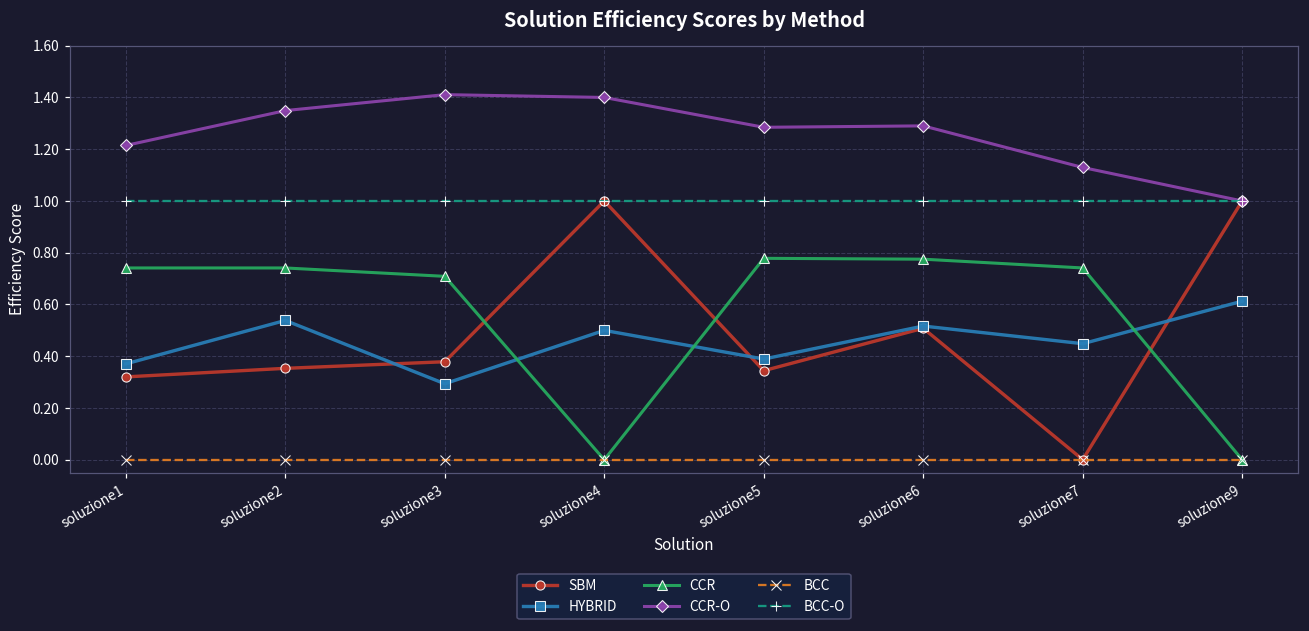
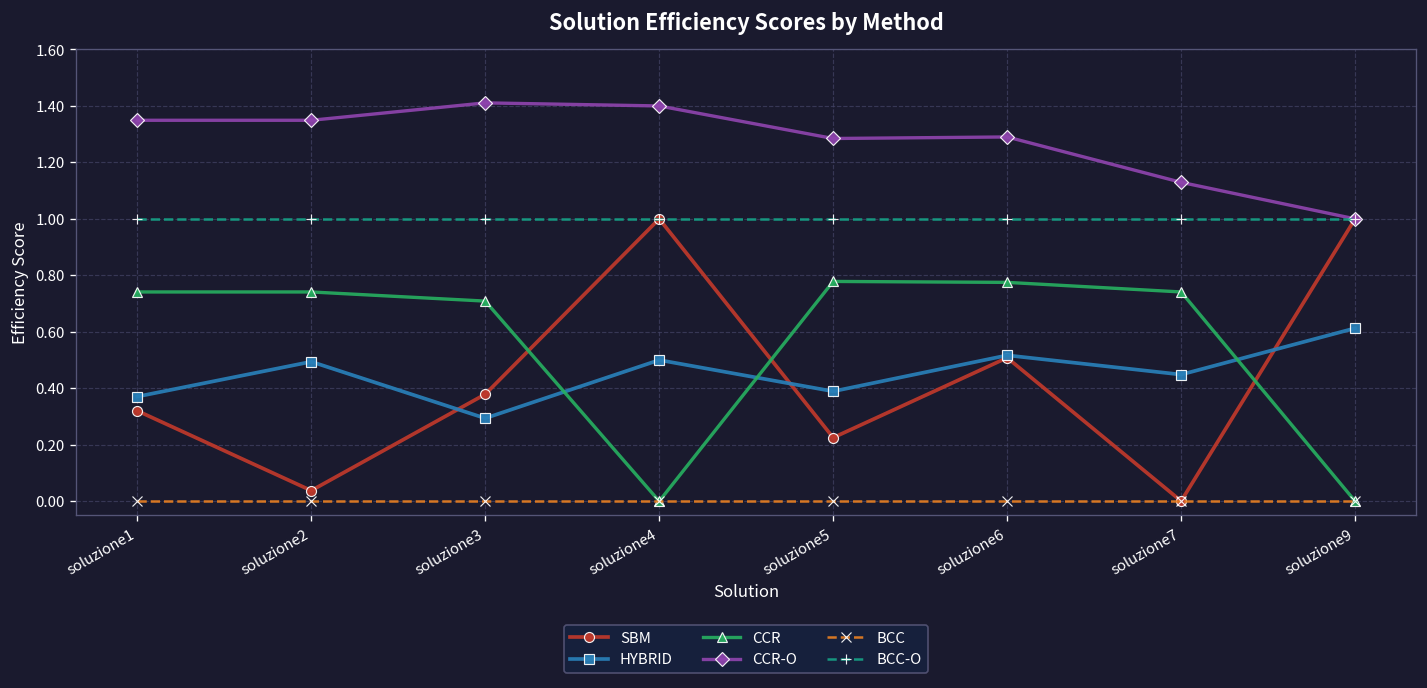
  {
    "SBM": {
      "soluzione1": 0.32,
-     "soluzione2": 0.35,
+     "soluzione2": 0.04,
      "soluzione3": 0.38,
-     "soluzione5": 0.34
+     "soluzione5": 0.23
    },
    "HYBRID": {
      "soluzione1": 0.37,
-     "soluzione2": 0.54,
+     "soluzione2": 0.49,
      "soluzione3": 0.29,
      "soluzione4": 0.50,
      "soluzione5": 0.39,
      "soluzione7": 0.45,
      "soluzione9": 0.61
    },
    "CCR-O": {
-     "soluzione1": 1.21,
+     "soluzione1": 1.35,
      "soluzione2": 1.35,
      "soluzione3": 1.41,
      "soluzione4": 1.40,
      "soluzione5": 1.28,
      "soluzione6": 1.29,
      "soluzione7": 1.13
    },
    "BCC": {
      "soluzione1": 0.00,
      "soluzione2": 0.00,
      "soluzione3": 0.00,
      "soluzione5": 0.00,
      "soluzione6": 0.00
    }
  }
